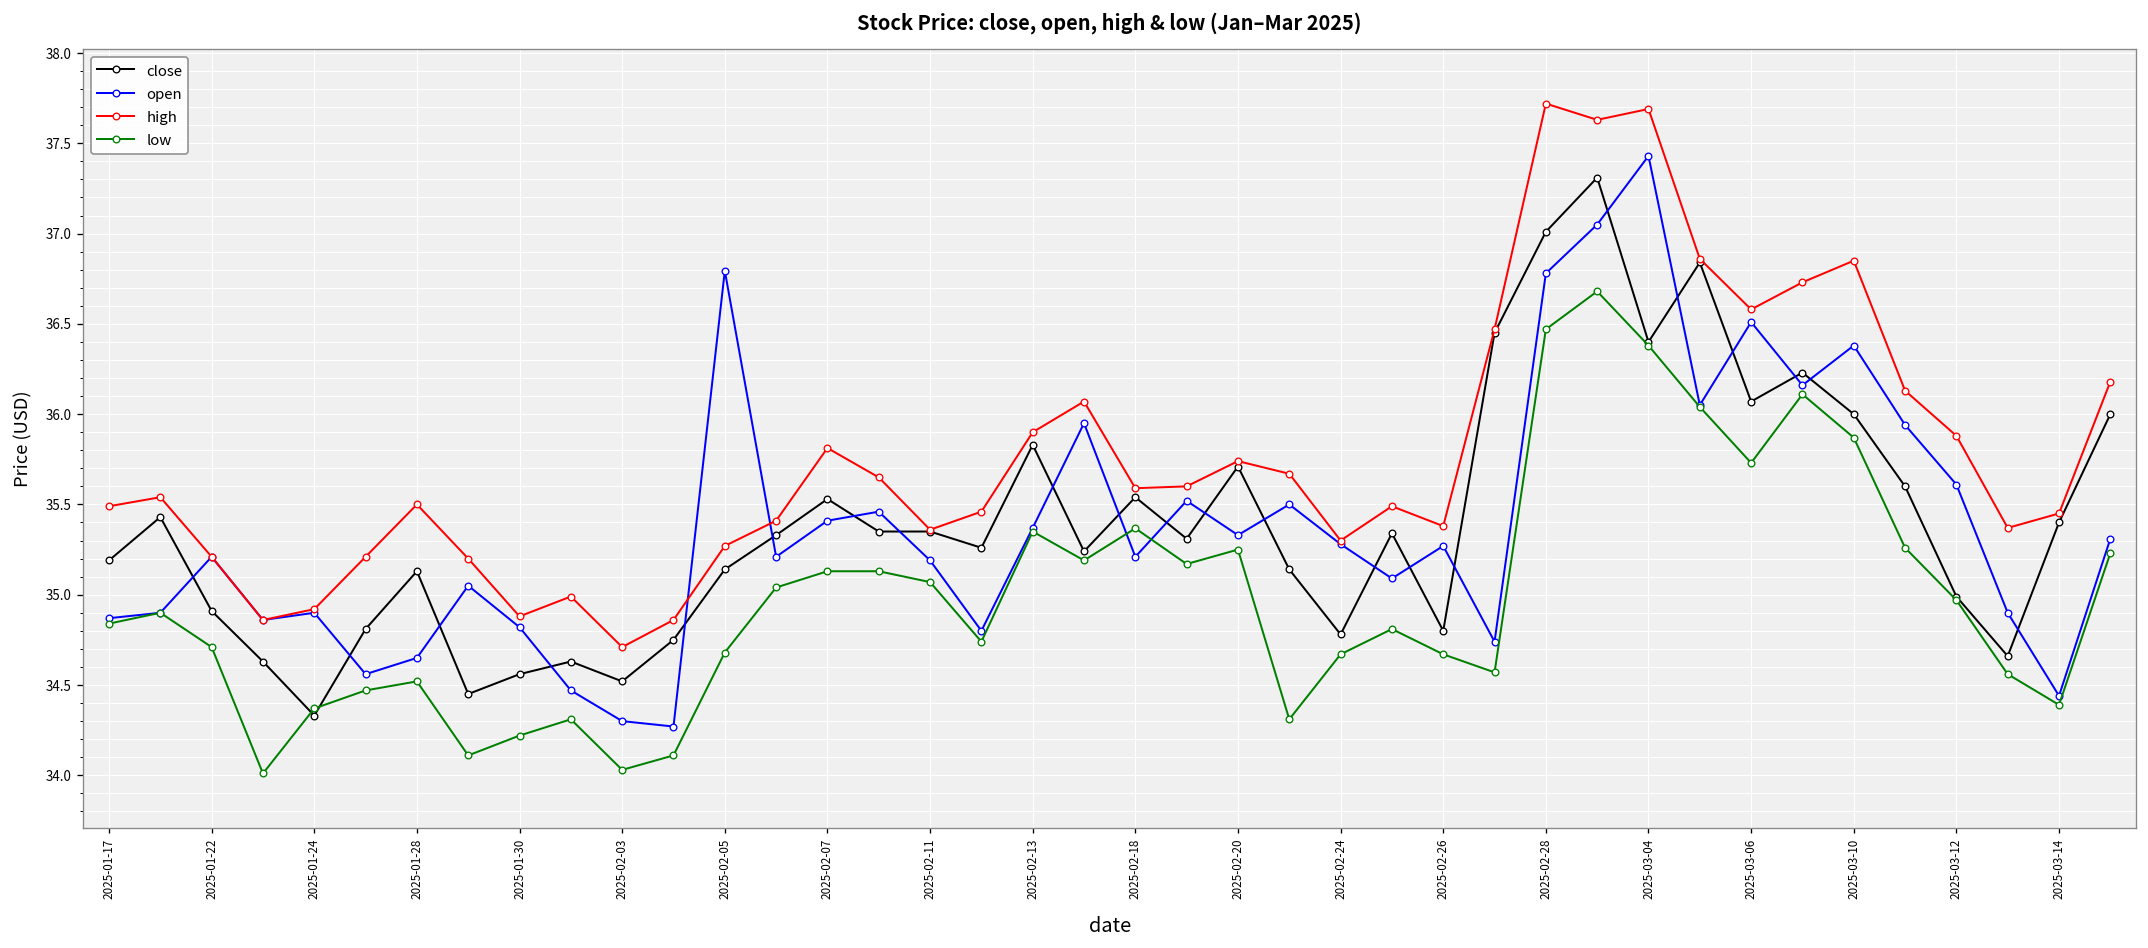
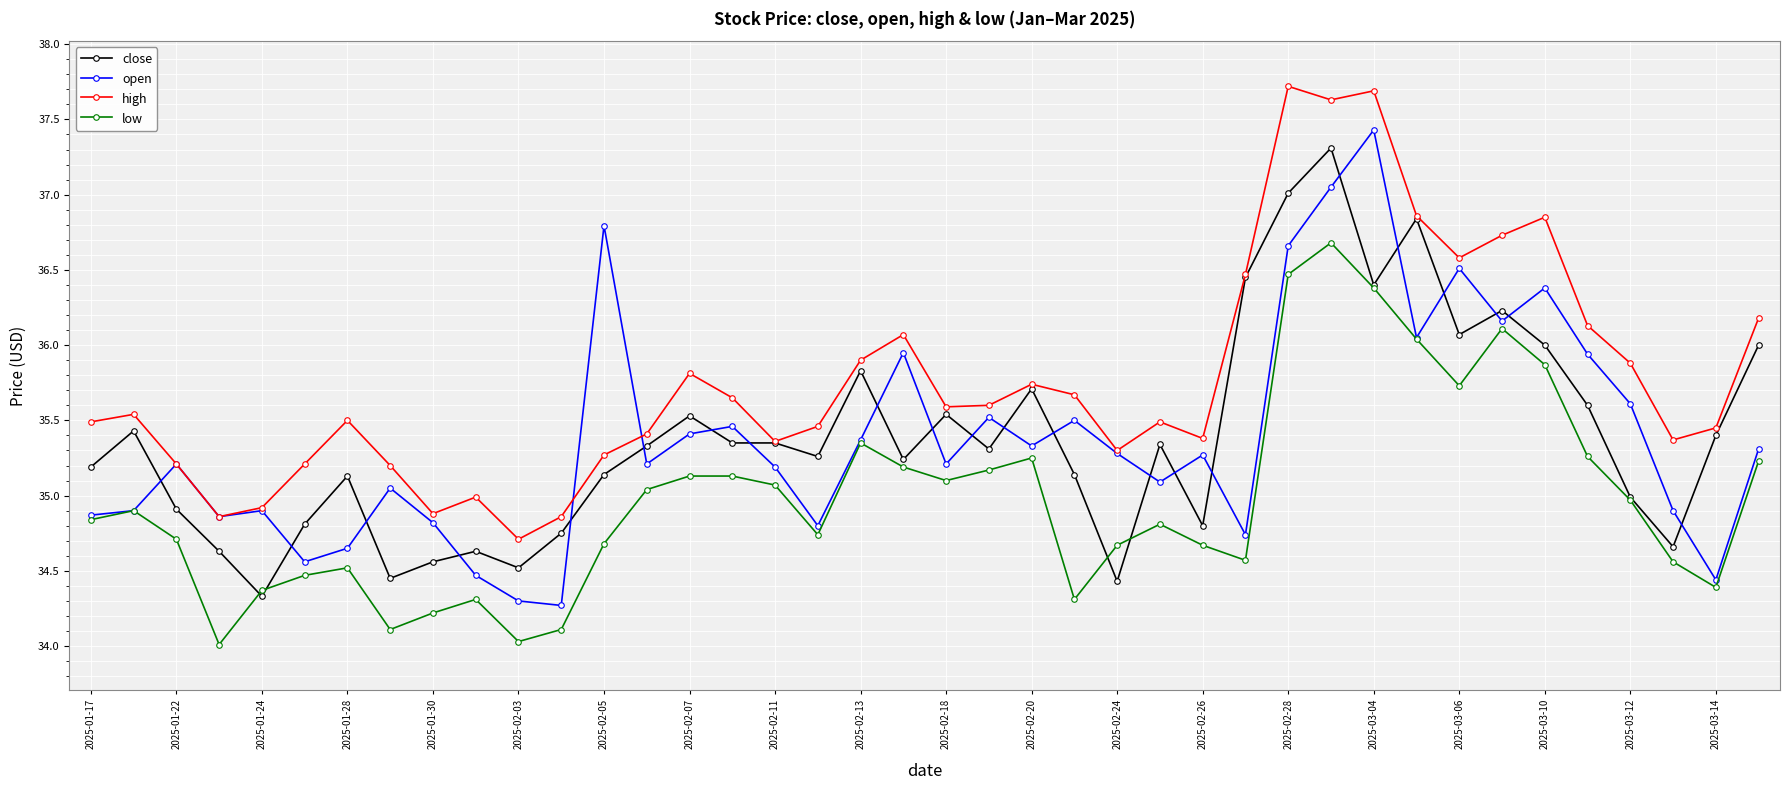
  {
    "close": {
      "2025-01-17": 35.19,
      "2025-01-22": 34.91,
      "2025-01-24": 34.33,
      "2025-01-28": 35.13,
      "2025-01-30": 34.56,
      "2025-02-03": 34.52,
      "2025-02-05": 35.14,
      "2025-02-07": 35.53,
      "2025-02-13": 35.83,
      "2025-02-18": 35.54,
      "2025-02-20": 35.71,
-     "2025-02-24": 34.78,
+     "2025-02-24": 34.43,
      "2025-02-26": 34.80,
      "2025-02-28": 37.01,
      "2025-03-04": 36.40,
      "2025-03-06": 36.07,
      "2025-03-10": 36.00,
      "2025-03-12": 34.99,
      "2025-03-14": 35.40
    },
    "open": {
      "2025-01-17": 34.87,
      "2025-01-24": 34.90,
      "2025-01-28": 34.65,
      "2025-01-30": 34.82,
      "2025-02-03": 34.30,
      "2025-02-05": 36.79,
      "2025-02-07": 35.41,
      "2025-02-11": 35.19,
      "2025-02-13": 35.37,
      "2025-02-18": 35.21,
      "2025-02-20": 35.33,
      "2025-02-24": 35.28,
      "2025-02-26": 35.27,
-     "2025-02-28": 36.78,
+     "2025-02-28": 36.66,
      "2025-03-04": 37.43,
      "2025-03-06": 36.51,
      "2025-03-10": 36.38,
      "2025-03-12": 35.61,
      "2025-03-14": 34.44
    },
    "high": {
      "2025-01-17": 35.49,
      "2025-01-24": 34.92,
      "2025-01-28": 35.50,
      "2025-01-30": 34.88,
      "2025-02-03": 34.71,
      "2025-02-05": 35.27,
      "2025-02-07": 35.81,
      "2025-02-13": 35.90,
      "2025-02-18": 35.59,
      "2025-02-20": 35.74,
      "2025-02-24": 35.30,
      "2025-02-26": 35.38,
      "2025-02-28": 37.72,
      "2025-03-04": 37.69,
      "2025-03-06": 36.58,
      "2025-03-10": 36.85,
      "2025-03-12": 35.88,
      "2025-03-14": 35.45
    },
    "low": {
      "2025-01-17": 34.84,
      "2025-01-22": 34.71,
      "2025-01-24": 34.37,
      "2025-01-28": 34.52,
      "2025-01-30": 34.22,
      "2025-02-03": 34.03,
      "2025-02-05": 34.68,
      "2025-02-07": 35.13,
      "2025-02-11": 35.07,
      "2025-02-13": 35.35,
-     "2025-02-18": 35.37,
+     "2025-02-18": 35.10,
      "2025-02-20": 35.25,
      "2025-02-24": 34.67,
      "2025-02-26": 34.67,
      "2025-02-28": 36.47,
      "2025-03-04": 36.38,
      "2025-03-06": 35.73,
      "2025-03-10": 35.87,
      "2025-03-12": 34.97,
      "2025-03-14": 34.39
    }
  }
